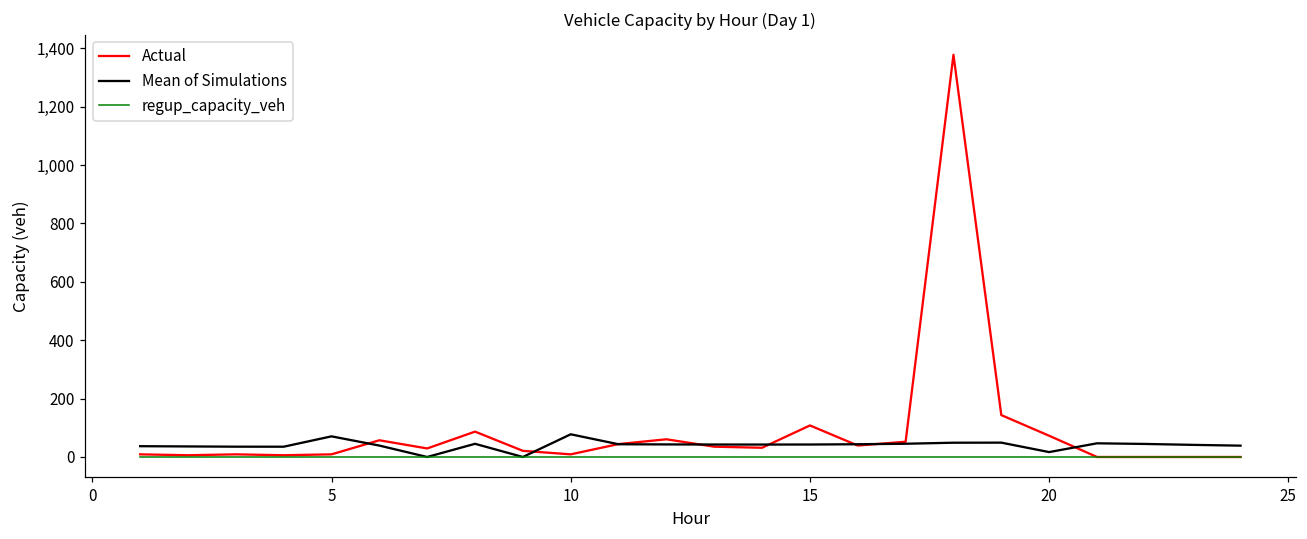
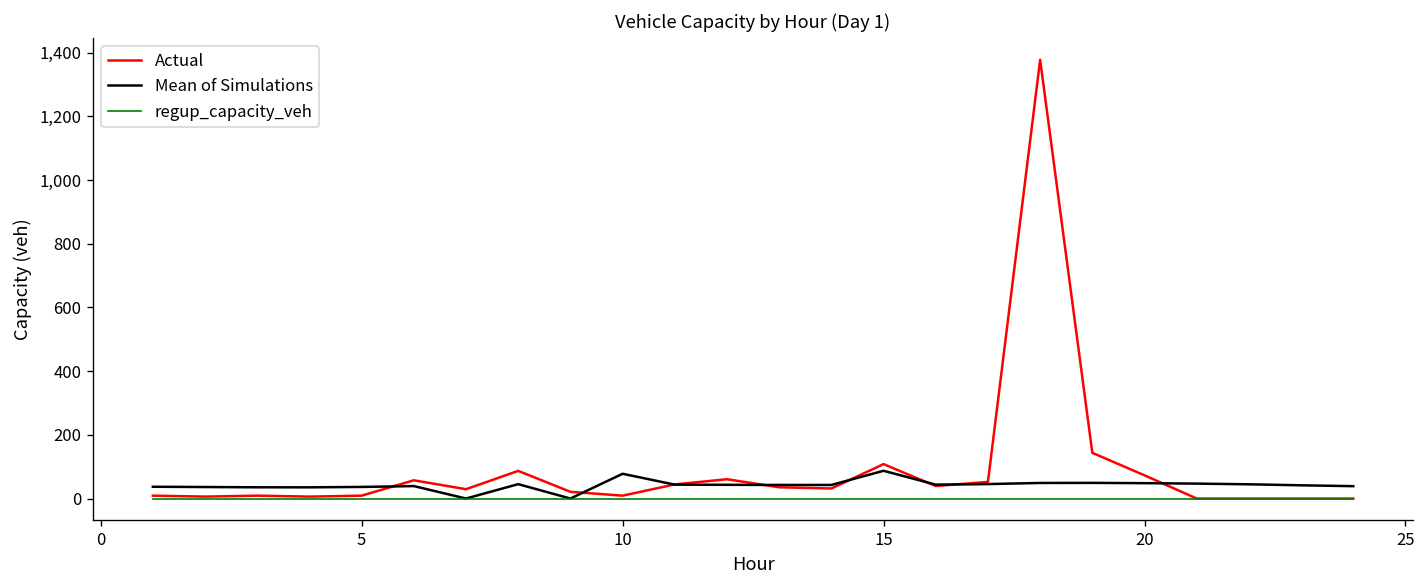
  {
    "Actual": {
      "15": 110,
      "20": 70
    },
    "Mean of Simulations": {
-     "5": 70,
+     "5": 40,
      "10": 80,
-     "15": 40,
-     "20": 20
+     "15": 90,
+     "20": 50
    },
    "regup_capacity_veh": {
      "15": 0,
      "20": 0
    }
  }
